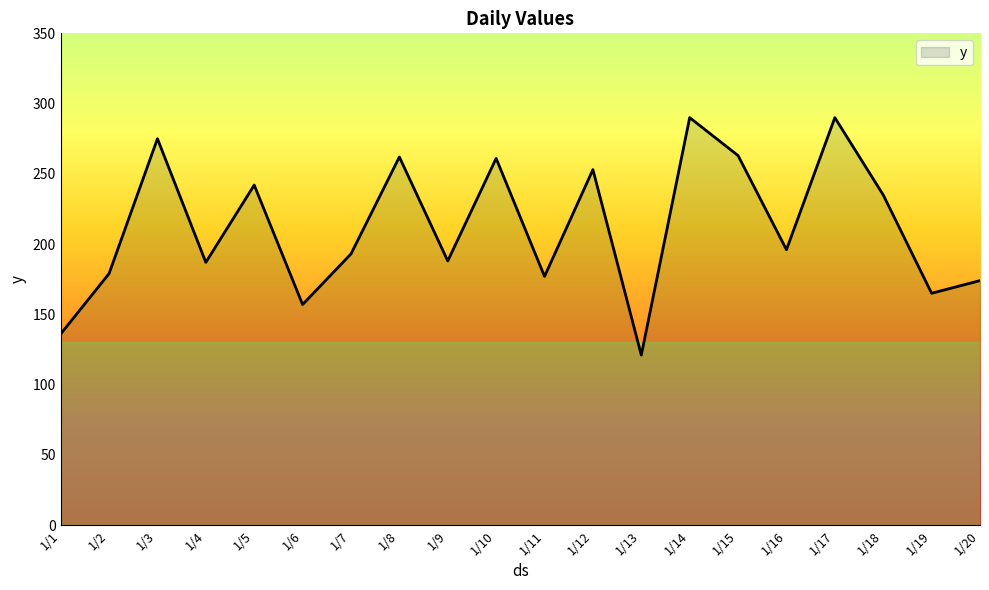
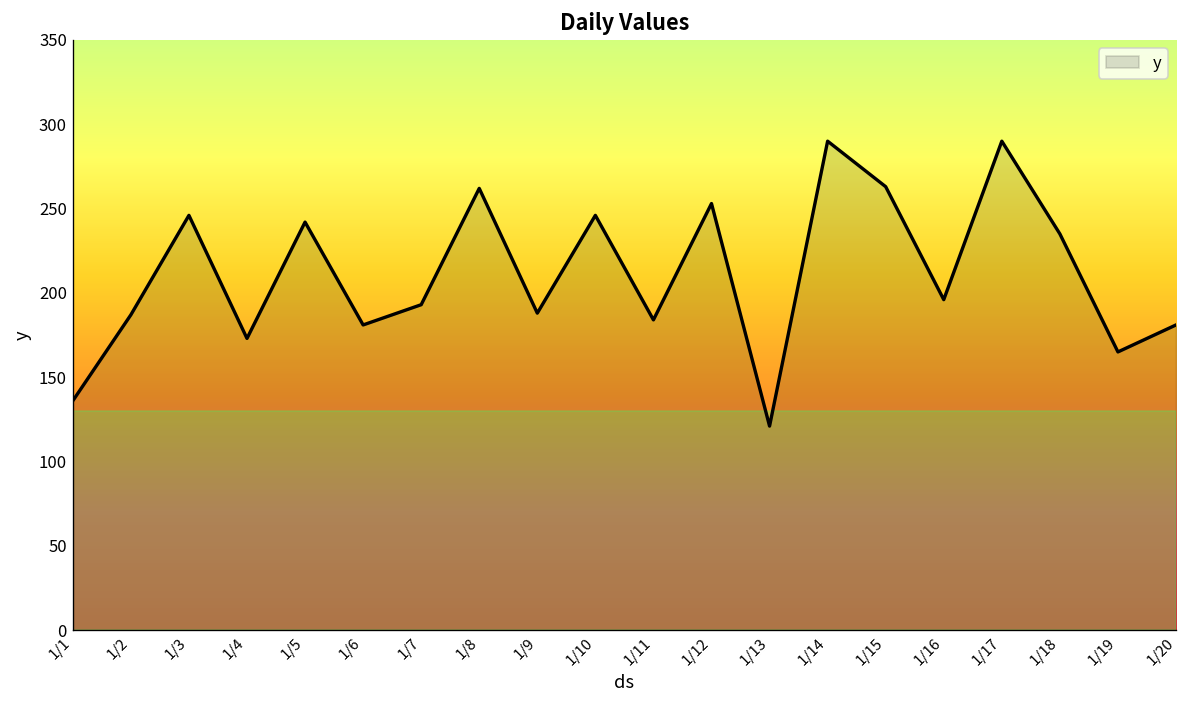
  {
    "1/1": 136,
-   "1/2": 179,
-   "1/3": 275,
-   "1/4": 187,
+   "1/2": 187,
+   "1/3": 246,
+   "1/4": 173,
    "1/5": 242,
-   "1/6": 157,
+   "1/6": 181,
    "1/7": 193,
    "1/8": 262,
    "1/9": 188,
-   "1/10": 261,
-   "1/11": 177,
+   "1/10": 246,
+   "1/11": 184,
    "1/12": 253,
    "1/13": 121,
    "1/14": 290,
    "1/15": 263,
    "1/16": 196,
    "1/17": 290,
    "1/18": 235,
    "1/19": 165,
-   "1/20": 174
+   "1/20": 181
  }
